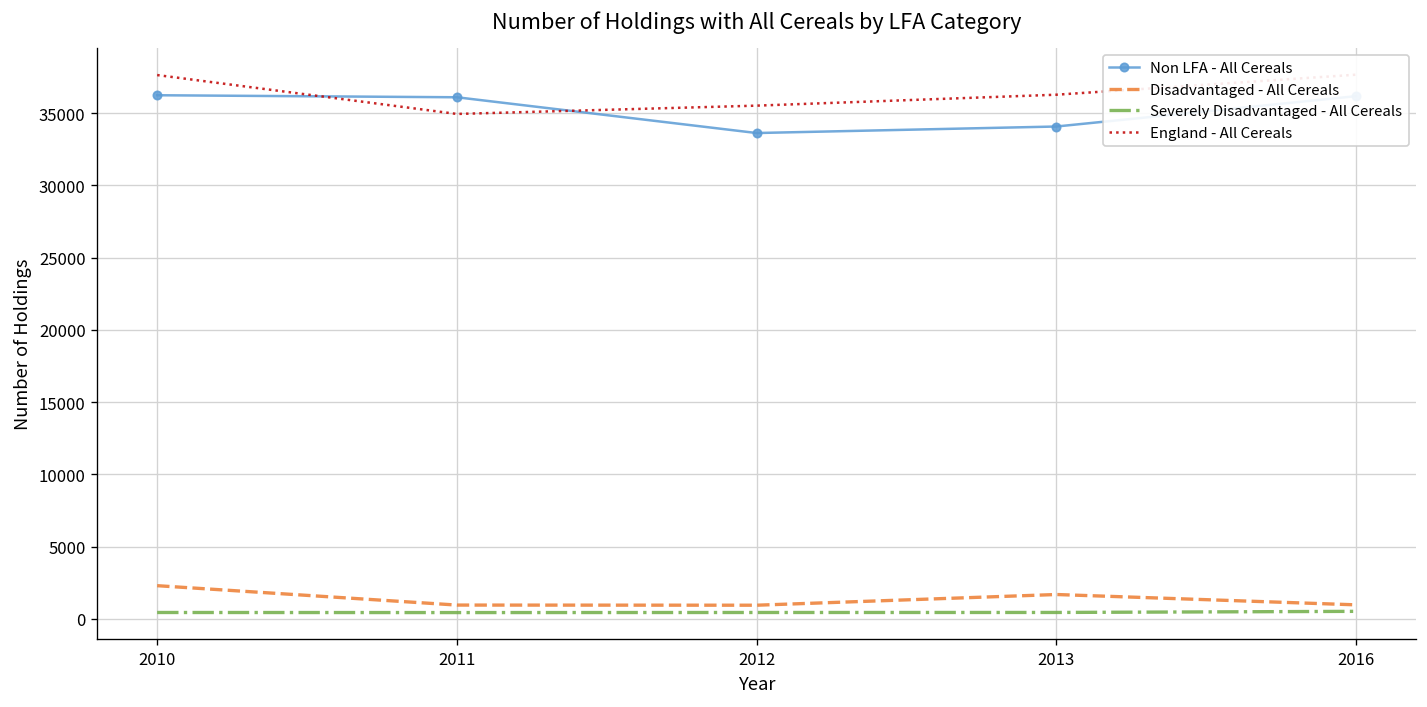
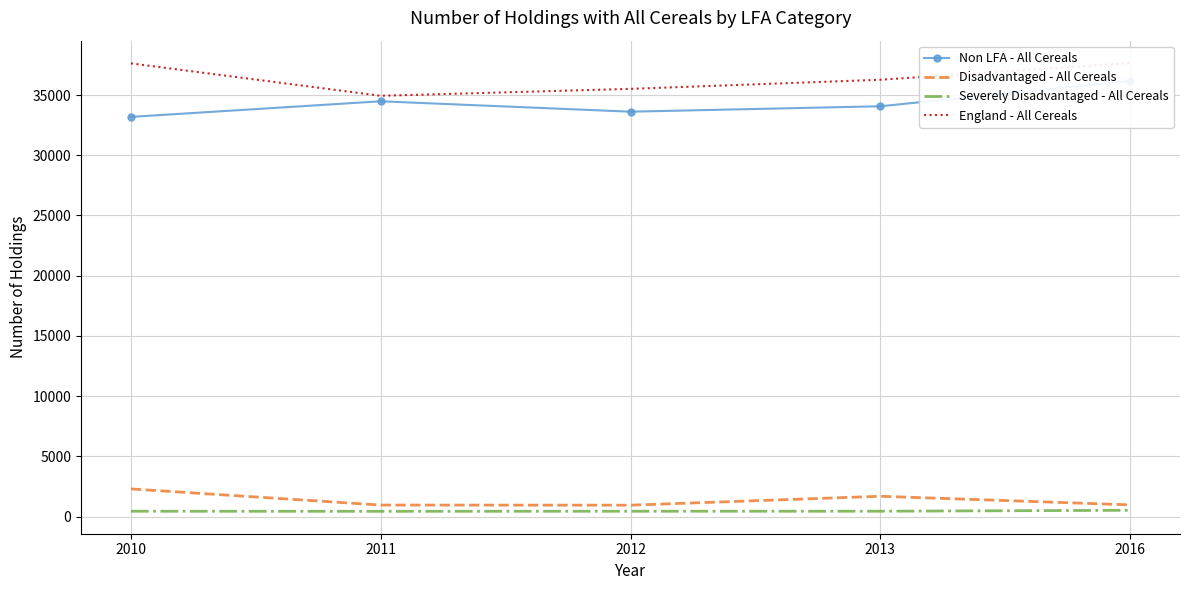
  {
    "Non LFA - All Cereals": {
-     "2010": 36200,
-     "2011": 36100,
+     "2010": 33200,
+     "2011": 34500,
      "2012": 33600,
      "2013": 34100
    },
    "Disadvantaged - All Cereals": {
      "2010": 2300,
      "2011": 1000,
      "2012": 900,
      "2013": 1700,
      "2016": 1000
    },
    "Severely Disadvantaged - All Cereals": {
      "2010": 400,
      "2011": 400,
      "2012": 400,
      "2013": 400,
      "2016": 500
    },
    "England - All Cereals": {
      "2010": 37600,
      "2011": 34900,
      "2012": 35500,
      "2013": 36300
    }
  }
